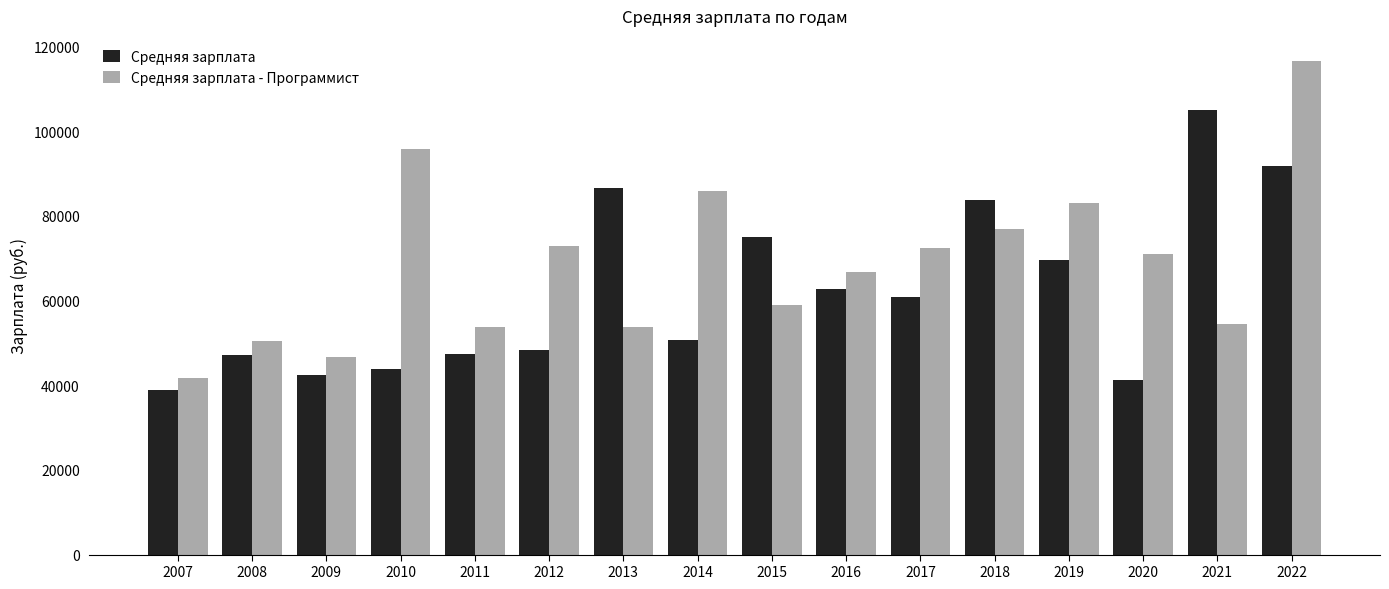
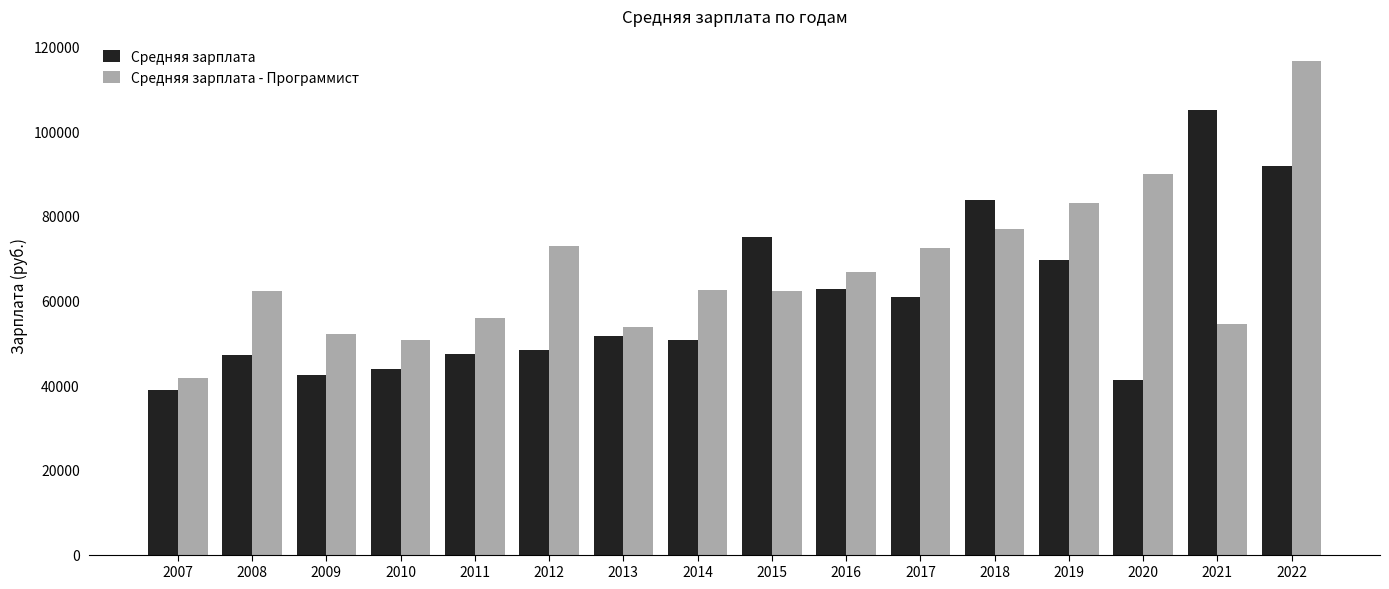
  {
    "Средняя зарплата": {
      "2007": 39000,
      "2008": 47000,
      "2009": 42000,
      "2010": 44000,
      "2011": 47000,
      "2012": 48000,
-     "2013": 87000,
+     "2013": 52000,
      "2014": 51000,
      "2015": 75000,
      "2016": 63000,
      "2017": 61000,
      "2018": 84000,
      "2019": 69000,
      "2020": 41000,
      "2021": 105000,
      "2022": 92000
    },
    "Средняя зарплата - Программист": {
      "2007": 42000,
-     "2008": 50000,
-     "2009": 47000,
-     "2010": 96000,
-     "2011": 54000,
+     "2008": 62000,
+     "2009": 52000,
+     "2010": 51000,
+     "2011": 56000,
      "2012": 73000,
      "2013": 54000,
-     "2014": 86000,
-     "2015": 59000,
+     "2014": 62000,
+     "2015": 62000,
      "2016": 67000,
      "2017": 72000,
      "2018": 77000,
      "2019": 83000,
-     "2020": 71000,
+     "2020": 90000,
      "2021": 54000,
      "2022": 117000
    }
  }
